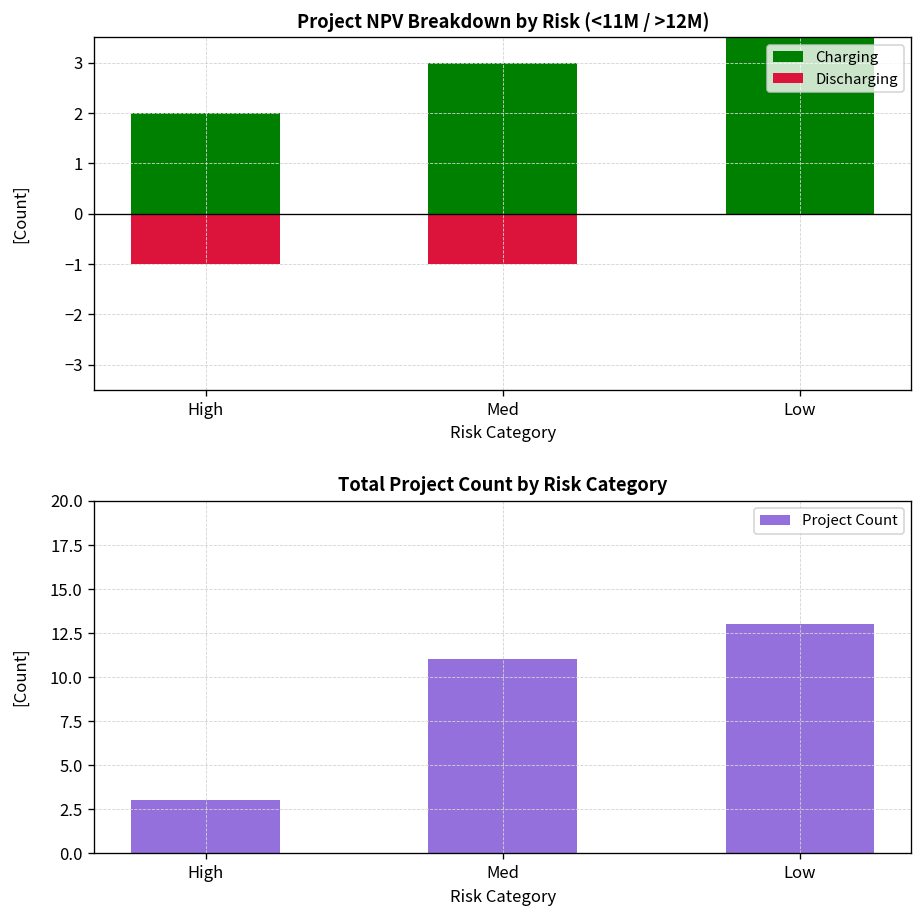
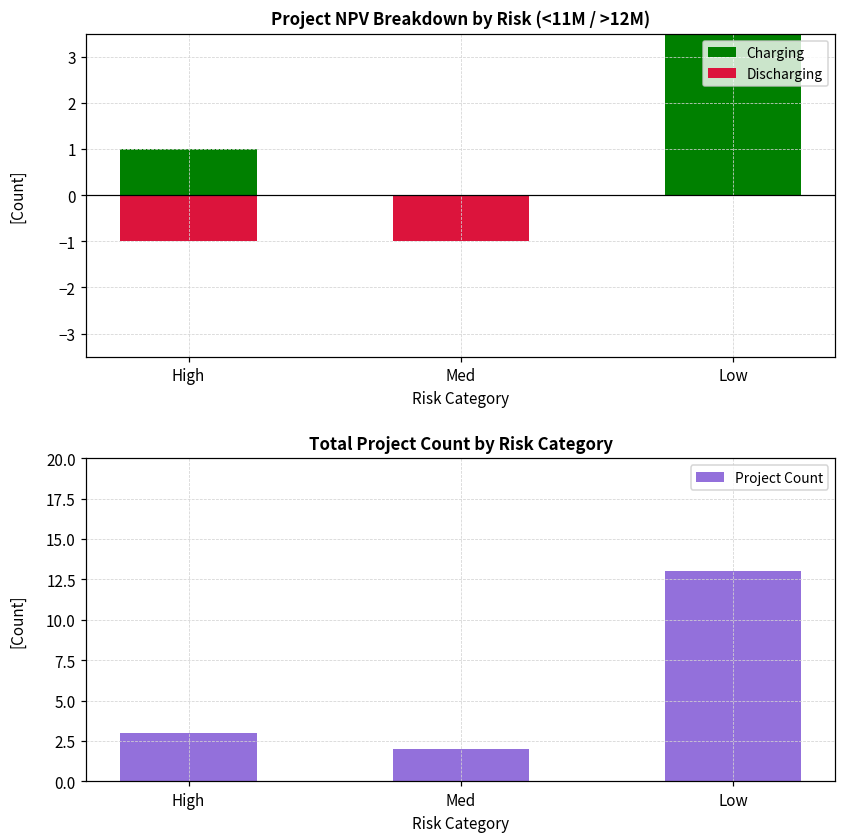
  {
    "Project NPV Breakdown by Risk (<11M / >12M)": {
      "Charging": {
-       "High": 2,
-       "Med": 3
+       "High": 1,
+       "Med": 0
      },
      "Discharging": {
        "High": -1,
        "Med": -1,
        "Low": 0
      }
    },
    "Total Project Count by Risk Category": {
      "High": 3,
-     "Med": 11,
+     "Med": 2,
      "Low": 13
    }
  }
